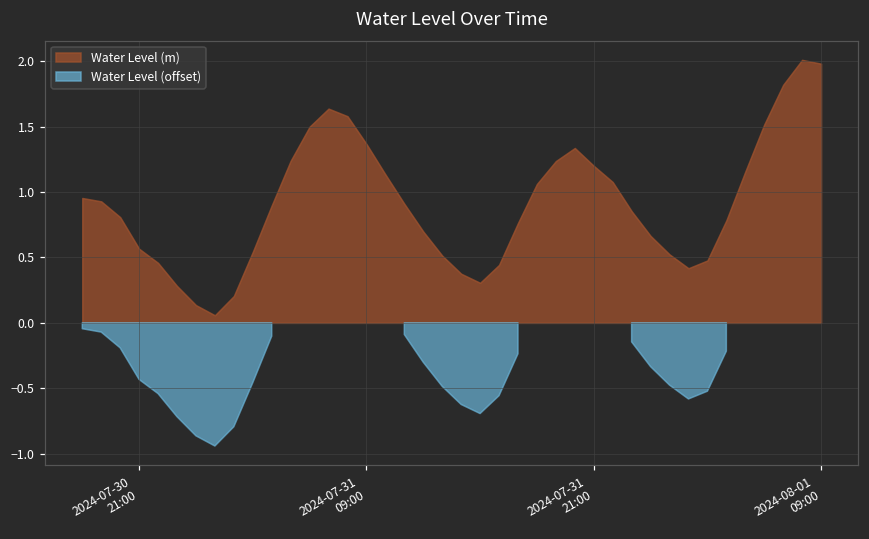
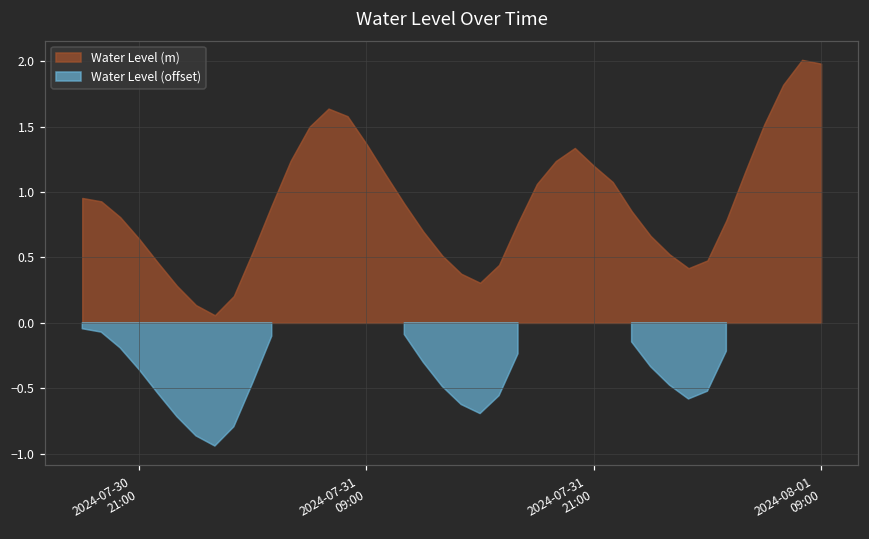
  {
-   "2024-07-30 21:00": 0.57,
+   "2024-07-30 21:00": 0.64,
    "2024-07-31 09:00": 1.37,
    "2024-07-31 21:00": 1.20,
    "2024-08-01 09:00": 1.98
  }
